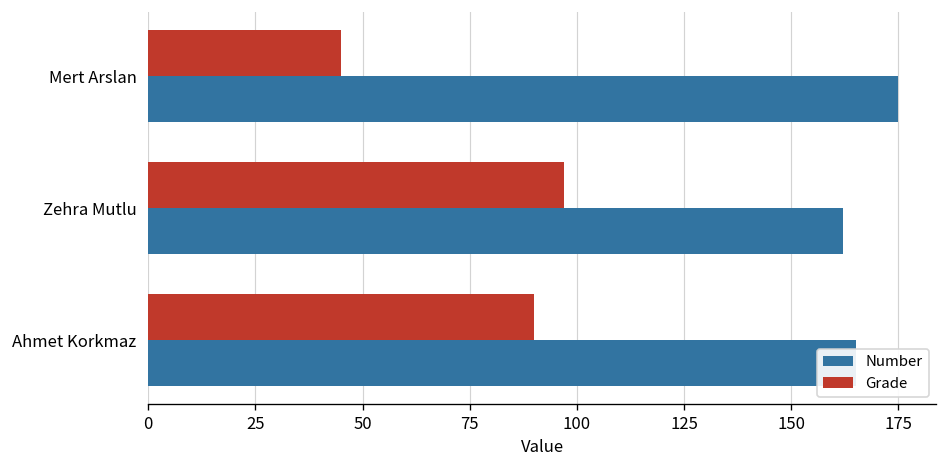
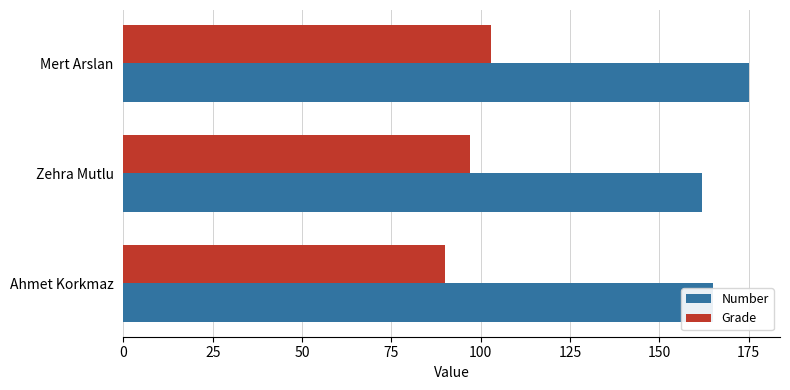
  {
    "Number": {
      "Mert Arslan": 175,
      "Zehra Mutlu": 162
    },
    "Grade": {
-     "Mert Arslan": 45,
+     "Mert Arslan": 103,
      "Zehra Mutlu": 97,
      "Ahmet Korkmaz": 90
    }
  }
